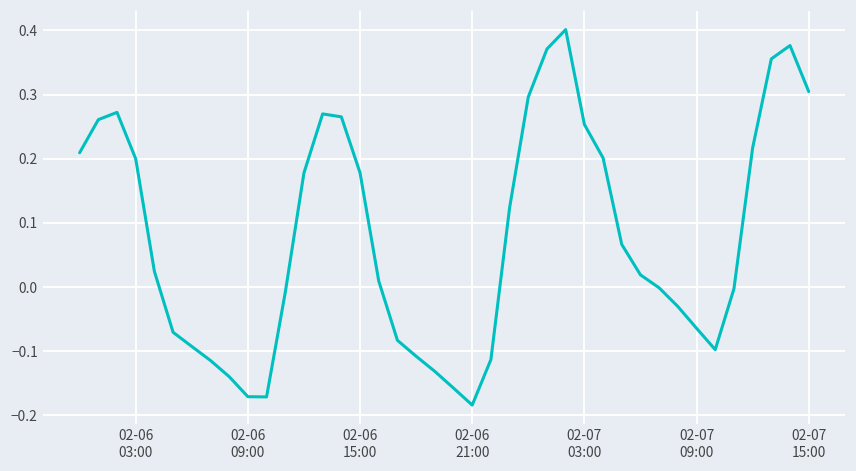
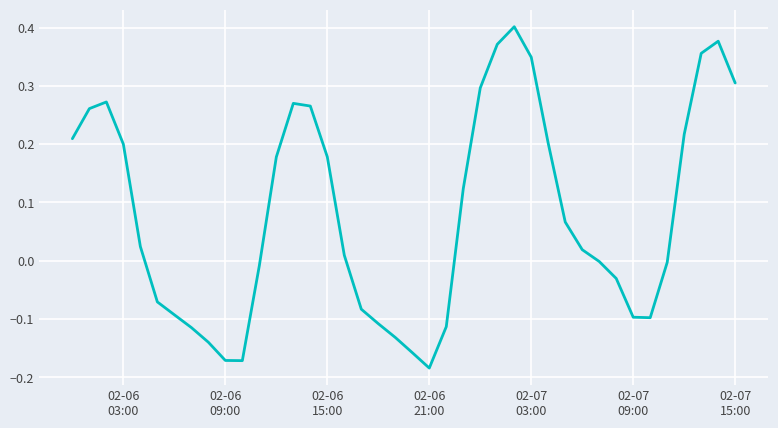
  {
    "02-06 03:00": 0.20,
    "02-06 09:00": -0.17,
    "02-06 15:00": 0.18,
    "02-06 21:00": -0.18,
-   "02-07 03:00": 0.25,
-   "02-07 09:00": -0.06,
+   "02-07 03:00": 0.35,
+   "02-07 09:00": -0.10,
    "02-07 15:00": 0.30
  }
